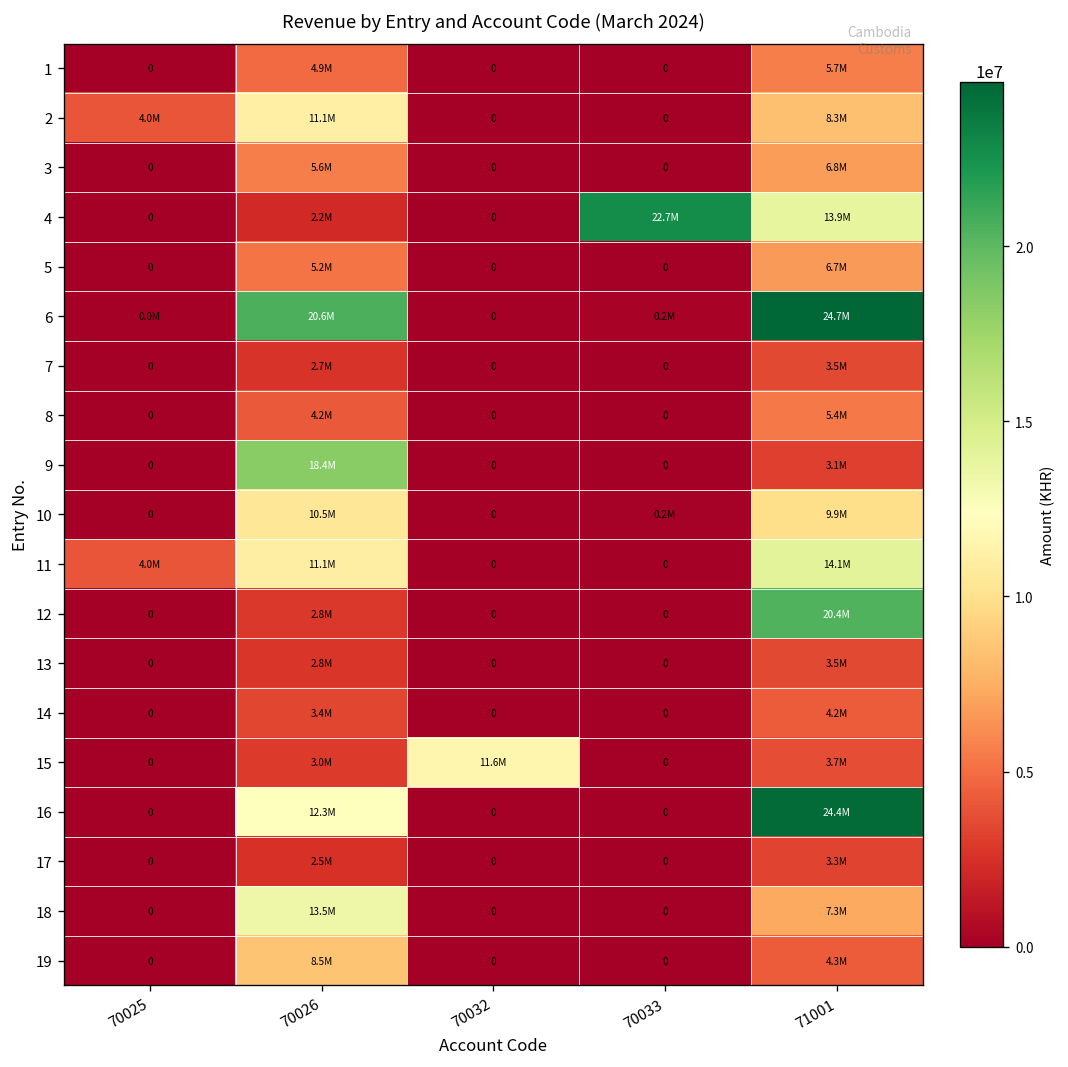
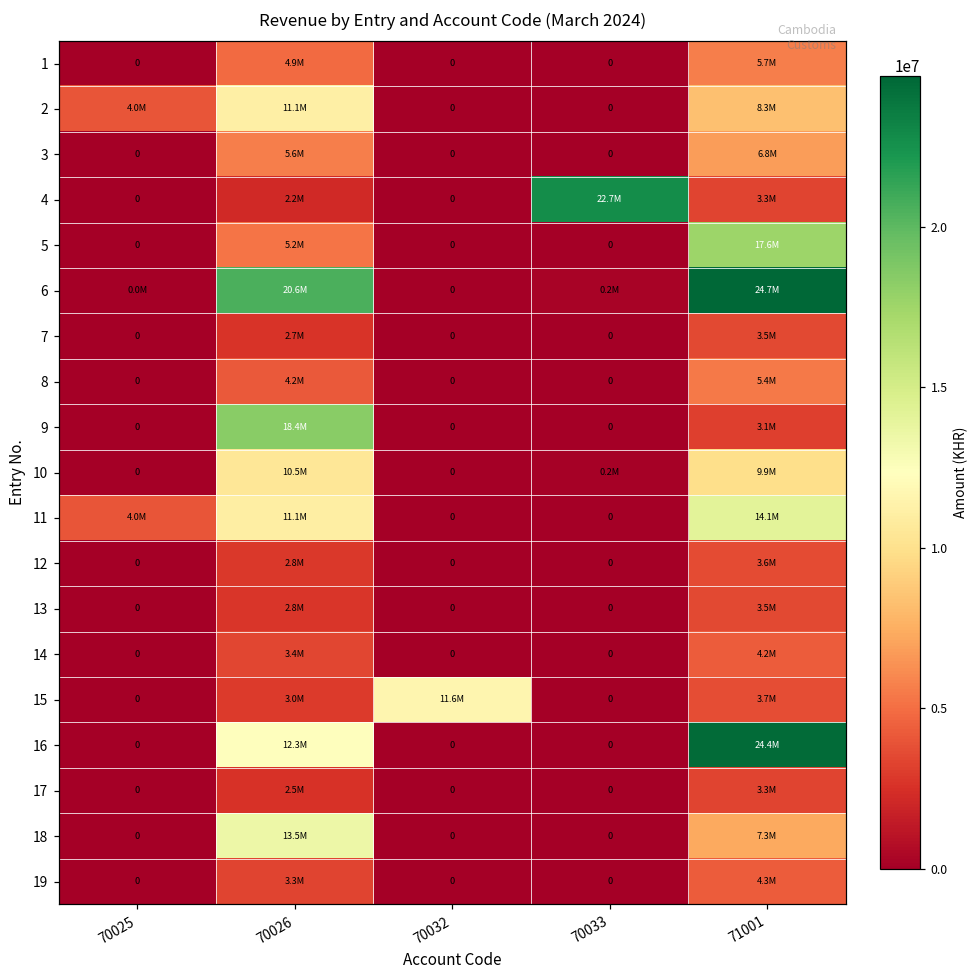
  {
    "1": {
      "70025": "0",
      "70026": "4.9M",
      "70032": "0",
      "70033": "0",
      "71001": "5.7M"
    },
    "2": {
      "70025": "4.0M",
      "70026": "11.1M",
      "70032": "0",
      "70033": "0",
      "71001": "8.3M"
    },
    "3": {
      "70025": "0",
      "70026": "5.6M",
      "70032": "0",
      "70033": "0",
      "71001": "6.8M"
    },
    "4": {
      "70025": "0",
      "70026": "2.2M",
      "70032": "0",
      "70033": "22.7M",
-     "71001": "13.9M"
+     "71001": "3.3M"
    },
    "5": {
      "70025": "0",
      "70026": "5.2M",
      "70032": "0",
      "70033": "0",
-     "71001": "6.7M"
+     "71001": "17.6M"
    },
    "6": {
      "70025": "0.0M",
      "70026": "20.6M",
      "70032": "0",
      "70033": "0.2M",
      "71001": "24.7M"
    },
    "7": {
      "70025": "0",
      "70026": "2.7M",
      "70032": "0",
      "70033": "0",
      "71001": "3.5M"
    },
    "8": {
      "70025": "0",
      "70026": "4.2M",
      "70032": "0",
      "70033": "0",
      "71001": "5.4M"
    },
    "9": {
      "70025": "0",
      "70026": "18.4M",
      "70032": "0",
      "70033": "0",
      "71001": "3.1M"
    },
    "10": {
      "70025": "0",
      "70026": "10.5M",
      "70032": "0",
      "70033": "0.2M",
      "71001": "9.9M"
    },
    "11": {
      "70025": "4.0M",
      "70026": "11.1M",
      "70032": "0",
      "70033": "0",
      "71001": "14.1M"
    },
    "12": {
      "70025": "0",
      "70026": "2.8M",
      "70032": "0",
      "70033": "0",
-     "71001": "20.4M"
+     "71001": "3.6M"
    },
    "13": {
      "70025": "0",
      "70026": "2.8M",
      "70032": "0",
      "70033": "0",
      "71001": "3.5M"
    },
    "14": {
      "70025": "0",
      "70026": "3.4M",
      "70032": "0",
      "70033": "0",
      "71001": "4.2M"
    },
    "15": {
      "70025": "0",
      "70026": "3.0M",
      "70032": "11.6M",
      "70033": "0",
      "71001": "3.7M"
    },
    "16": {
      "70025": "0",
      "70026": "12.3M",
      "70032": "0",
      "70033": "0",
      "71001": "24.4M"
    },
    "17": {
      "70025": "0",
      "70026": "2.5M",
      "70032": "0",
      "70033": "0",
      "71001": "3.3M"
    },
    "18": {
      "70025": "0",
      "70026": "13.5M",
      "70032": "0",
      "70033": "0",
      "71001": "7.3M"
    },
    "19": {
      "70025": "0",
-     "70026": "8.5M",
+     "70026": "3.3M",
      "70032": "0",
      "70033": "0",
      "71001": "4.3M"
    }
  }
